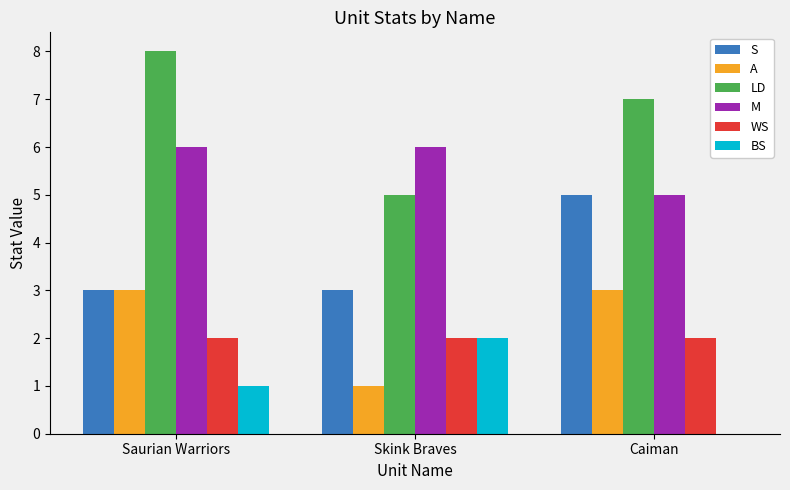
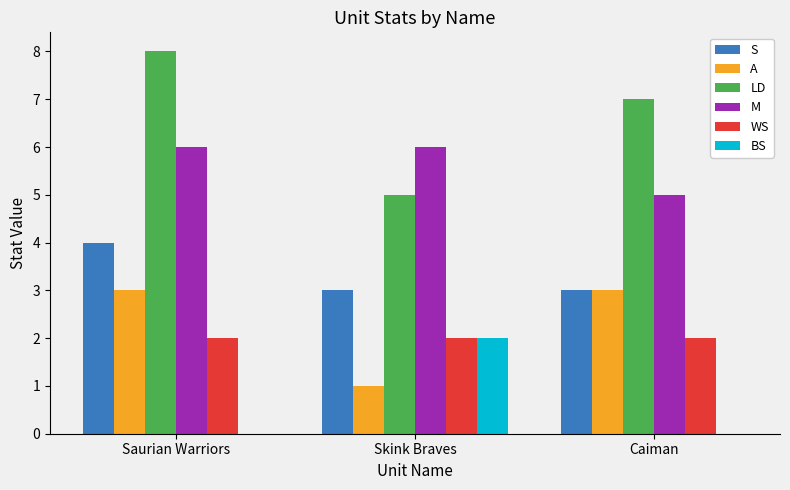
  {
    "S": {
-     "Saurian Warriors": 3,
+     "Saurian Warriors": 4,
      "Skink Braves": 3,
-     "Caiman": 5
+     "Caiman": 3
    },
    "A": {
      "Saurian Warriors": 3,
      "Skink Braves": 1,
      "Caiman": 3
    },
    "LD": {
      "Saurian Warriors": 8,
      "Skink Braves": 5,
      "Caiman": 7
    },
    "M": {
      "Saurian Warriors": 6,
      "Skink Braves": 6,
      "Caiman": 5
    },
    "WS": {
      "Saurian Warriors": 2,
      "Skink Braves": 2,
      "Caiman": 2
    },
    "BS": {
-     "Saurian Warriors": 1,
+     "Saurian Warriors": 0,
      "Skink Braves": 2,
      "Caiman": 0
    }
  }
